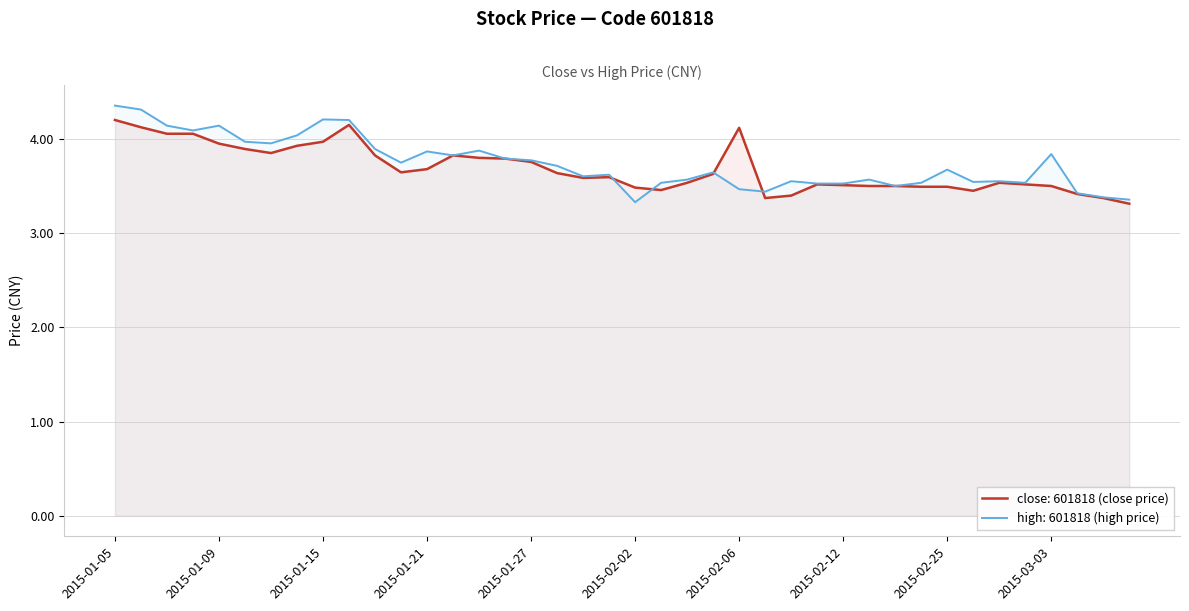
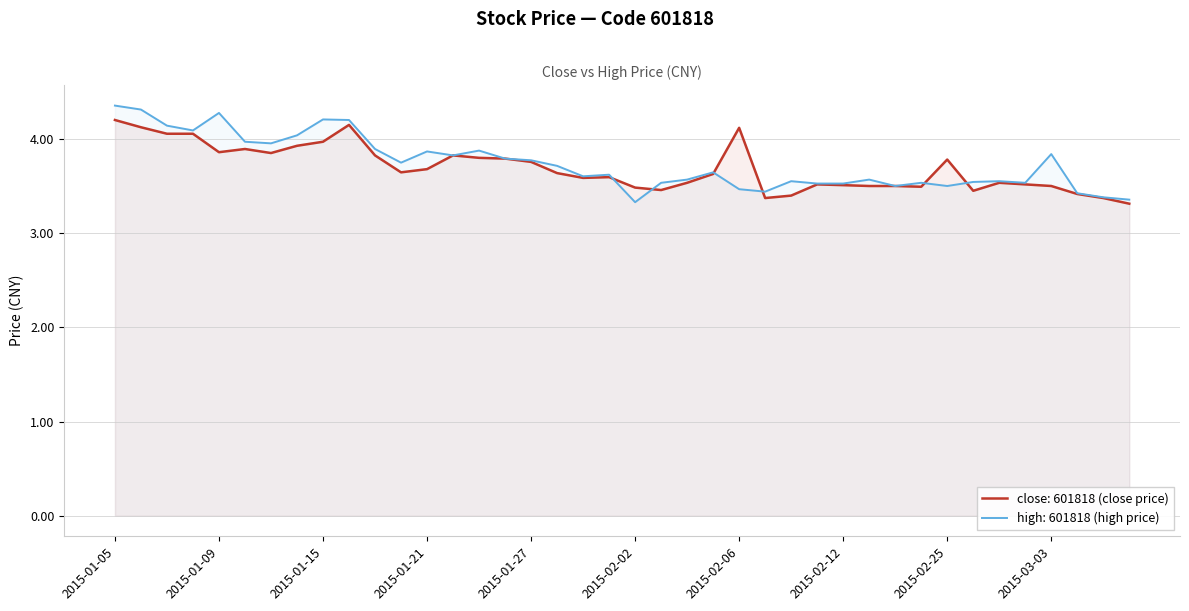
  {
    "close: 601818 (close price)": {
      "2015-01-05": 4.2,
-     "2015-01-09": 4.0,
+     "2015-01-09": 3.9,
      "2015-01-15": 4.0,
      "2015-01-21": 3.7,
      "2015-02-02": 3.5,
      "2015-02-06": 4.1,
-     "2015-02-25": 3.5,
+     "2015-02-25": 3.8,
      "2015-03-03": 3.5
    },
    "high: 601818 (high price)": {
      "2015-01-05": 4.4,
-     "2015-01-09": 4.1,
+     "2015-01-09": 4.3,
      "2015-01-15": 4.2,
      "2015-01-21": 3.9,
      "2015-02-02": 3.3,
      "2015-02-06": 3.5,
-     "2015-02-25": 3.7,
+     "2015-02-25": 3.5,
      "2015-03-03": 3.8
    }
  }
